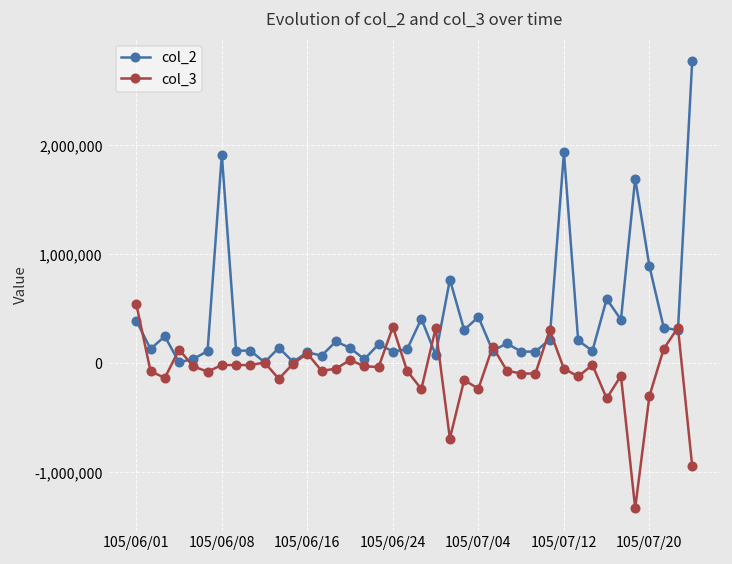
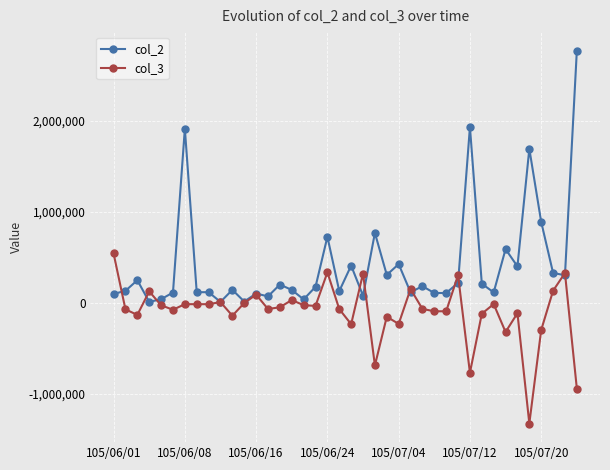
  {
    "col_2": {
-     "105/06/01": "400,000",
+     "105/06/01": "100,000",
      "105/06/08": "1,900,000",
-     "105/06/24": "100,000",
+     "105/06/24": "700,000",
      "105/07/04": "400,000",
      "105/07/12": "1,900,000",
      "105/07/20": "900,000"
    },
    "col_3": {
      "105/06/01": "500,000",
      "105/06/08": "0",
      "105/06/24": "300,000",
      "105/07/04": "-200,000",
-     "105/07/12": "0",
+     "105/07/12": "-800,000",
      "105/07/20": "-300,000"
    }
  }
